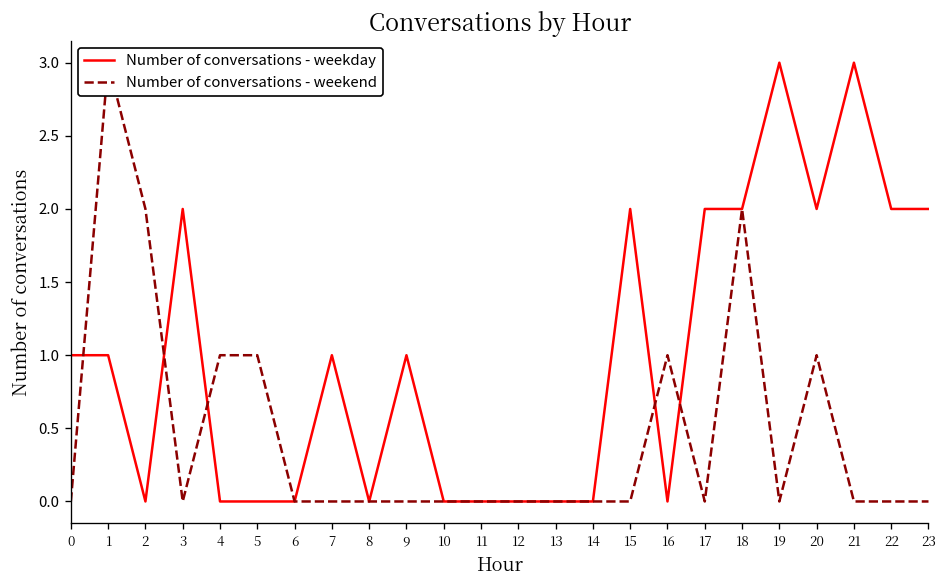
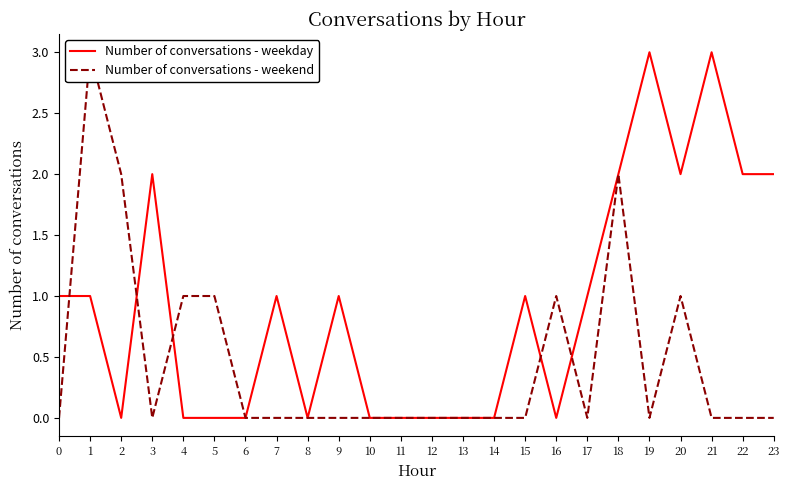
  {
    "Number of conversations - weekday": {
      "0": 1,
      "1": 1,
      "2": 0,
      "3": 2,
      "4": 0,
      "5": 0,
      "7": 1,
      "9": 1,
-     "15": 2,
+     "15": 1,
      "16": 0,
-     "17": 2,
+     "17": 1,
      "19": 3,
      "20": 2,
      "21": 3,
      "22": 2,
      "23": 2
    },
    "Number of conversations - weekend": {
      "0": 0,
      "2": 2,
      "3": 0,
      "4": 1,
      "5": 1,
      "7": 0,
      "9": 0,
      "15": 0,
      "16": 1,
      "17": 0,
      "19": 0,
      "20": 1,
      "21": 0,
      "22": 0,
      "23": 0
    }
  }
